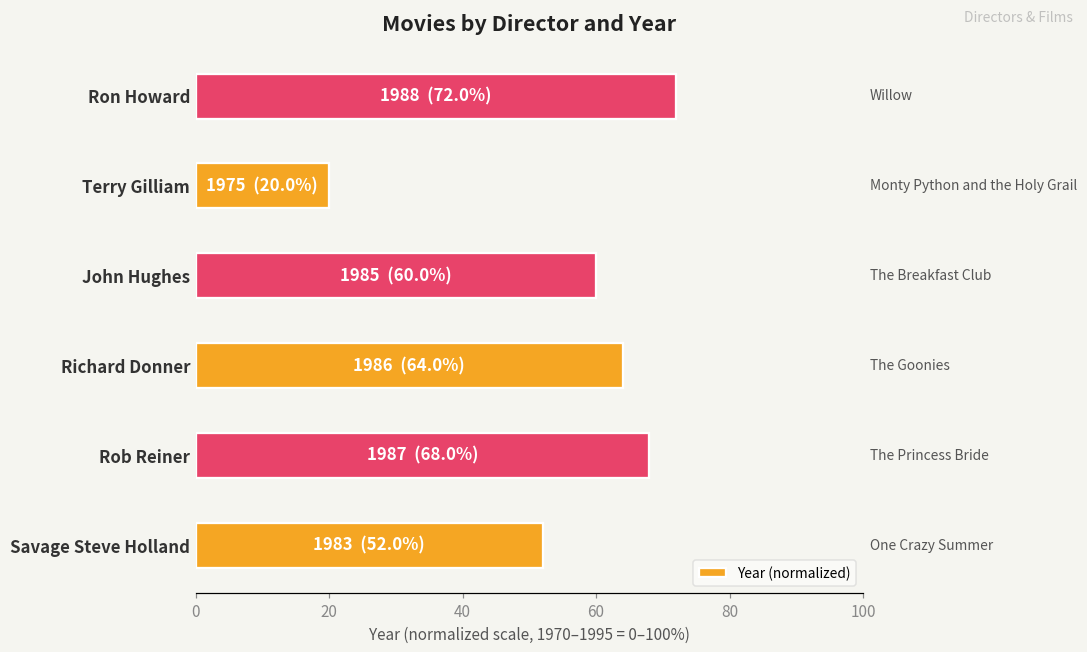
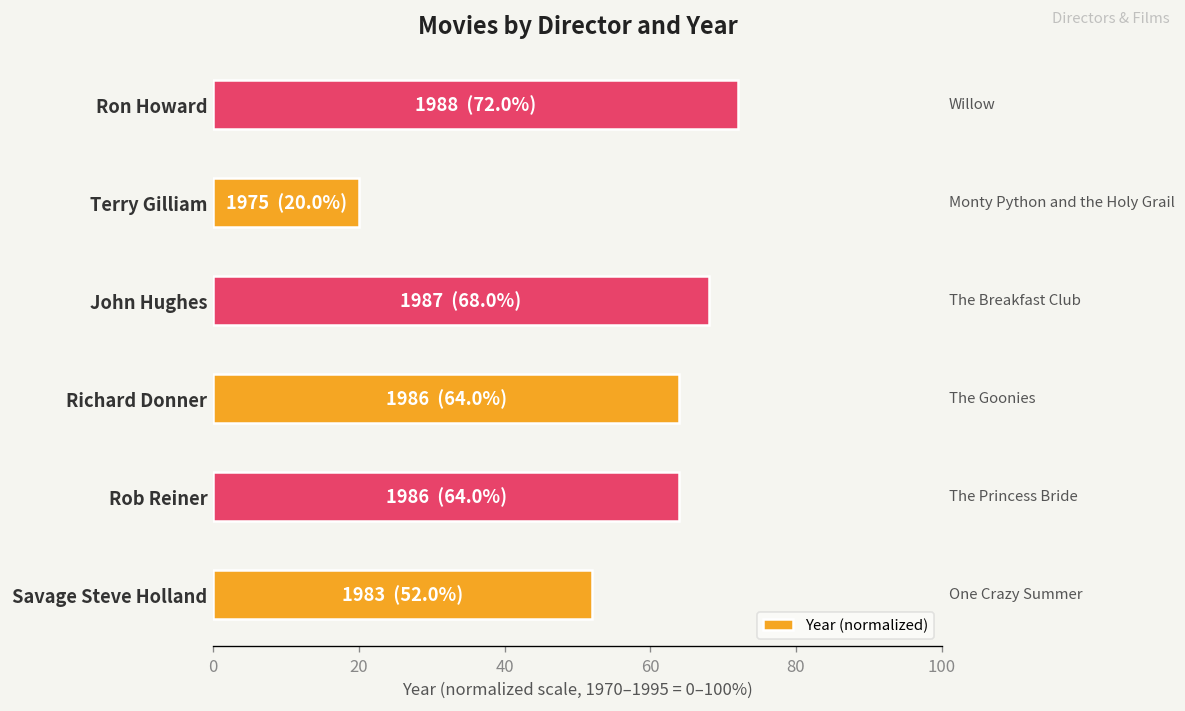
  {
    "Ron Howard": "(72.0%)",
    "Terry Gilliam": "(20.0%)",
-   "John Hughes": "1985 (60.0%)",
+   "John Hughes": "1987 (68.0%)",
    "Richard Donner": "(64.0%)",
-   "Rob Reiner": "1987 (68.0%)",
+   "Rob Reiner": "1986 (64.0%)",
    "Savage Steve Holland": "(52.0%)"
  }
